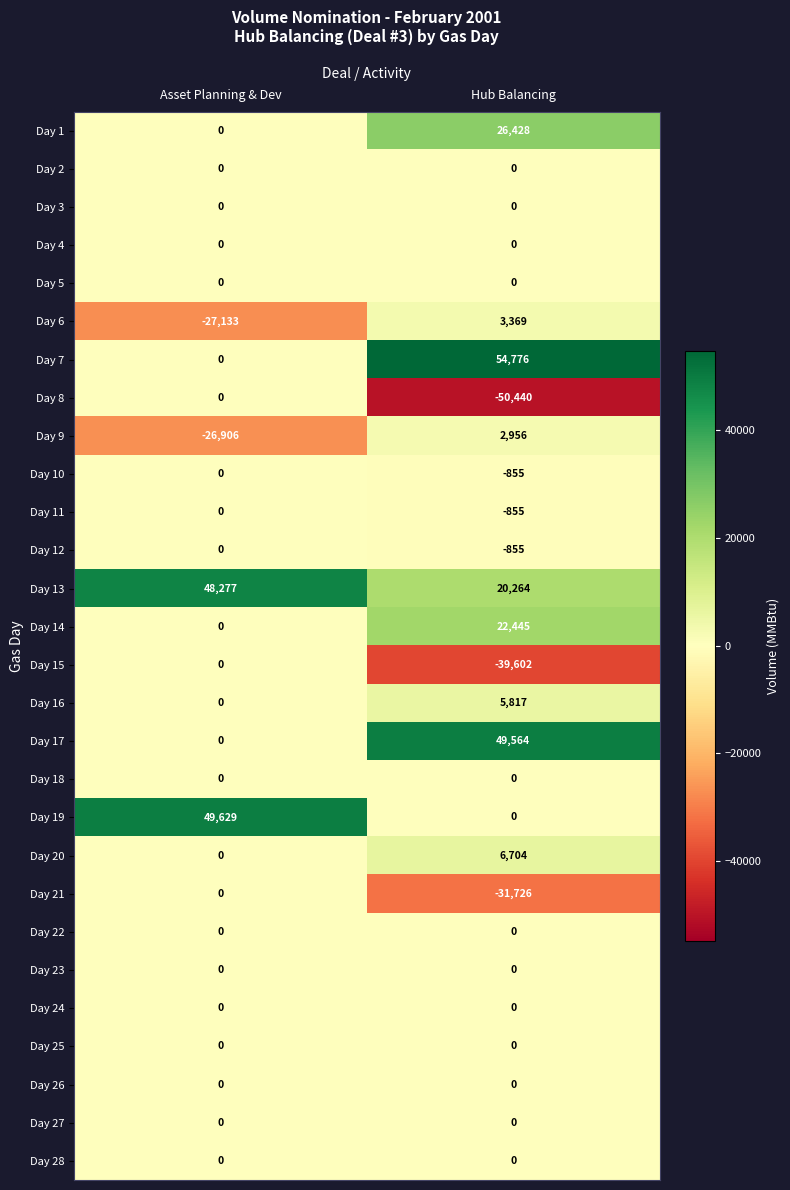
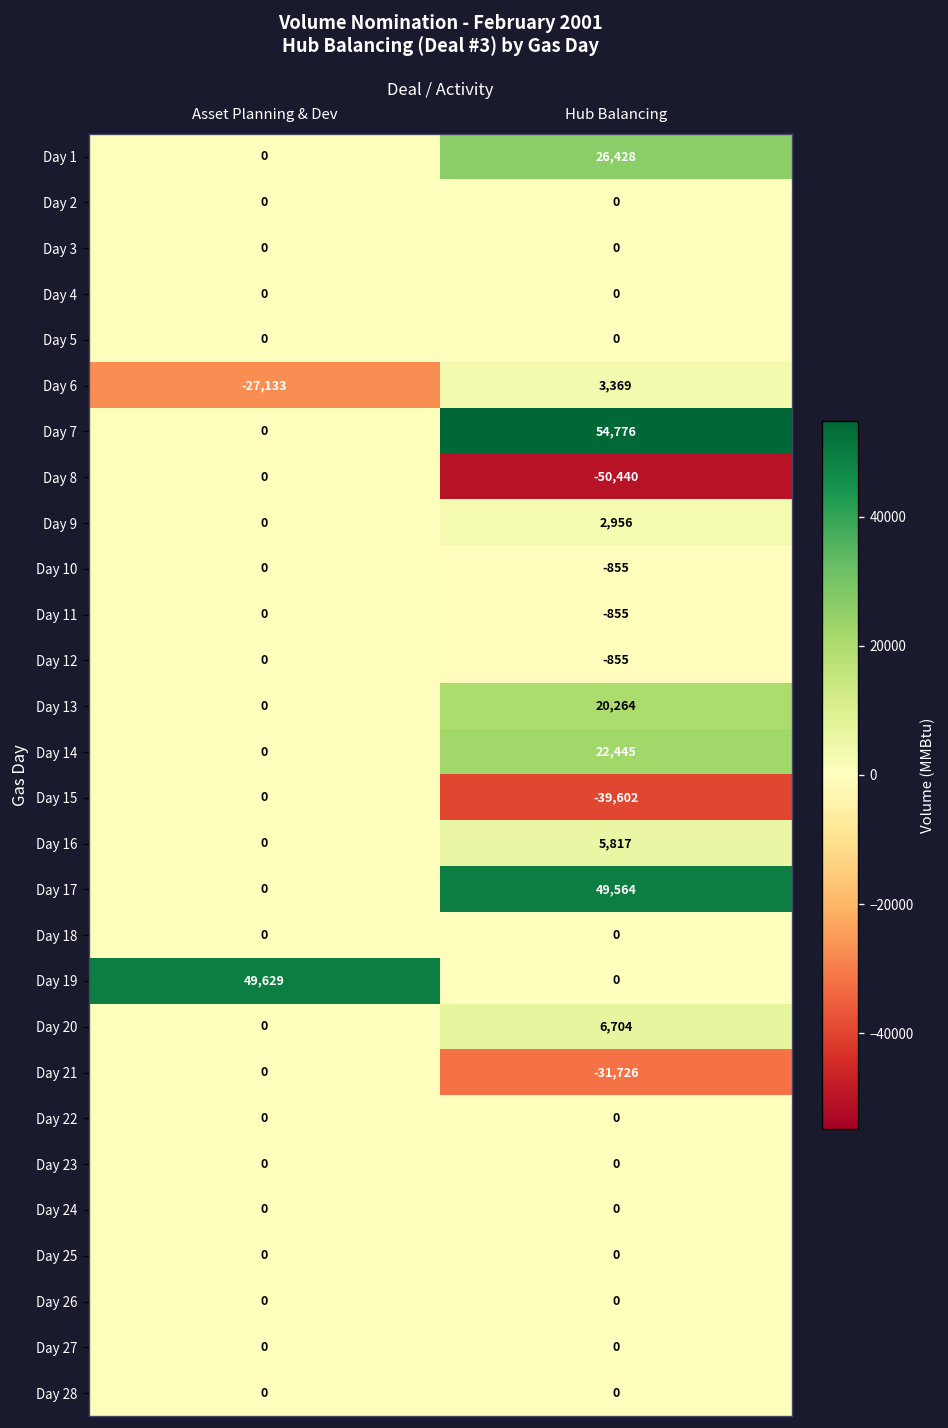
  {
    "Day 1": {
      "Asset Planning & Dev": "0",
      "Hub Balancing": "26,428"
    },
    "Day 2": {
      "Asset Planning & Dev": "0",
      "Hub Balancing": "0"
    },
    "Day 3": {
      "Asset Planning & Dev": "0",
      "Hub Balancing": "0"
    },
    "Day 4": {
      "Asset Planning & Dev": "0",
      "Hub Balancing": "0"
    },
    "Day 5": {
      "Asset Planning & Dev": "0",
      "Hub Balancing": "0"
    },
    "Day 6": {
      "Asset Planning & Dev": "-27,133",
      "Hub Balancing": "3,369"
    },
    "Day 7": {
      "Asset Planning & Dev": "0",
      "Hub Balancing": "54,776"
    },
    "Day 8": {
      "Asset Planning & Dev": "0",
      "Hub Balancing": "-50,440"
    },
    "Day 9": {
-     "Asset Planning & Dev": "-26,906",
+     "Asset Planning & Dev": "0",
      "Hub Balancing": "2,956"
    },
    "Day 10": {
      "Asset Planning & Dev": "0",
      "Hub Balancing": "-855"
    },
    "Day 11": {
      "Asset Planning & Dev": "0",
      "Hub Balancing": "-855"
    },
    "Day 12": {
      "Asset Planning & Dev": "0",
      "Hub Balancing": "-855"
    },
    "Day 13": {
-     "Asset Planning & Dev": "48,277",
+     "Asset Planning & Dev": "0",
      "Hub Balancing": "20,264"
    },
    "Day 14": {
      "Asset Planning & Dev": "0",
      "Hub Balancing": "22,445"
    },
    "Day 15": {
      "Asset Planning & Dev": "0",
      "Hub Balancing": "-39,602"
    },
    "Day 16": {
      "Asset Planning & Dev": "0",
      "Hub Balancing": "5,817"
    },
    "Day 17": {
      "Asset Planning & Dev": "0",
      "Hub Balancing": "49,564"
    },
    "Day 18": {
      "Asset Planning & Dev": "0",
      "Hub Balancing": "0"
    },
    "Day 19": {
      "Asset Planning & Dev": "49,629",
      "Hub Balancing": "0"
    },
    "Day 20": {
      "Asset Planning & Dev": "0",
      "Hub Balancing": "6,704"
    },
    "Day 21": {
      "Asset Planning & Dev": "0",
      "Hub Balancing": "-31,726"
    },
    "Day 22": {
      "Asset Planning & Dev": "0",
      "Hub Balancing": "0"
    },
    "Day 23": {
      "Asset Planning & Dev": "0",
      "Hub Balancing": "0"
    },
    "Day 24": {
      "Asset Planning & Dev": "0",
      "Hub Balancing": "0"
    },
    "Day 25": {
      "Asset Planning & Dev": "0",
      "Hub Balancing": "0"
    },
    "Day 26": {
      "Asset Planning & Dev": "0",
      "Hub Balancing": "0"
    },
    "Day 27": {
      "Asset Planning & Dev": "0",
      "Hub Balancing": "0"
    },
    "Day 28": {
      "Asset Planning & Dev": "0",
      "Hub Balancing": "0"
    }
  }
